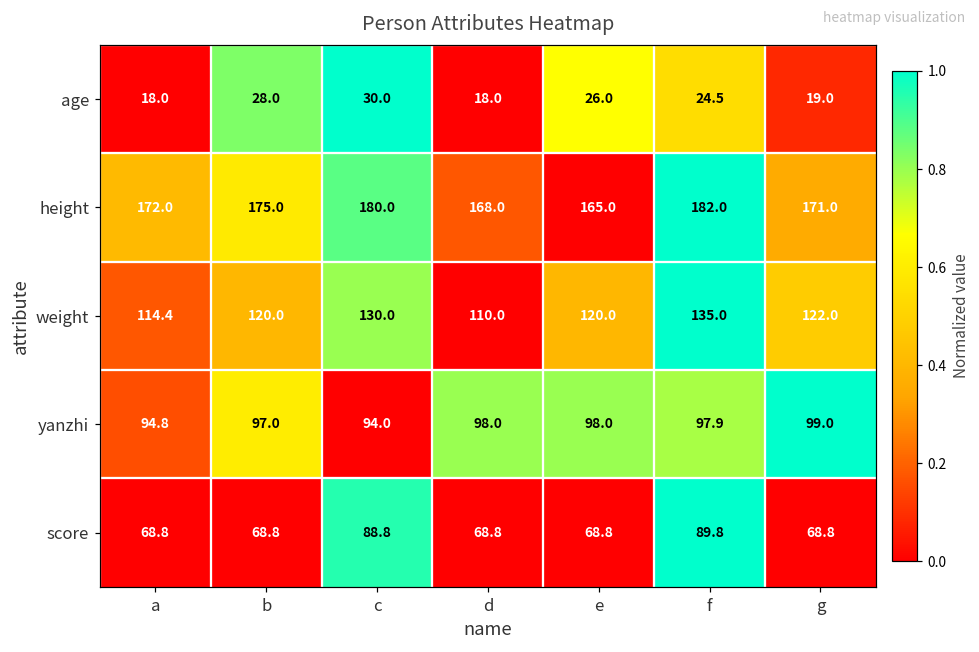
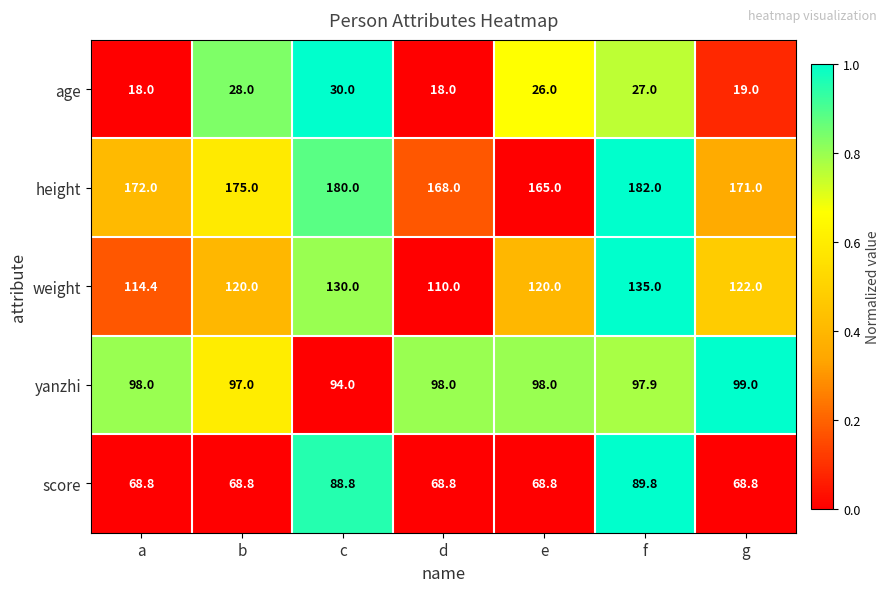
  {
    "age": {
      "a": 18.0,
      "b": 28.0,
      "c": 30.0,
      "d": 18.0,
      "e": 26.0,
-     "f": 24.5,
+     "f": 27.0,
      "g": 19.0
    },
    "height": {
      "a": 172.0,
      "b": 175.0,
      "c": 180.0,
      "d": 168.0,
      "e": 165.0,
      "f": 182.0,
      "g": 171.0
    },
    "weight": {
      "a": 114.4,
      "b": 120.0,
      "c": 130.0,
      "d": 110.0,
      "e": 120.0,
      "f": 135.0,
      "g": 122.0
    },
    "yanzhi": {
-     "a": 94.8,
+     "a": 98.0,
      "b": 97.0,
      "c": 94.0,
      "d": 98.0,
      "e": 98.0,
      "f": 97.9,
      "g": 99.0
    },
    "score": {
      "a": 68.8,
      "b": 68.8,
      "c": 88.8,
      "d": 68.8,
      "e": 68.8,
      "f": 89.8,
      "g": 68.8
    }
  }
